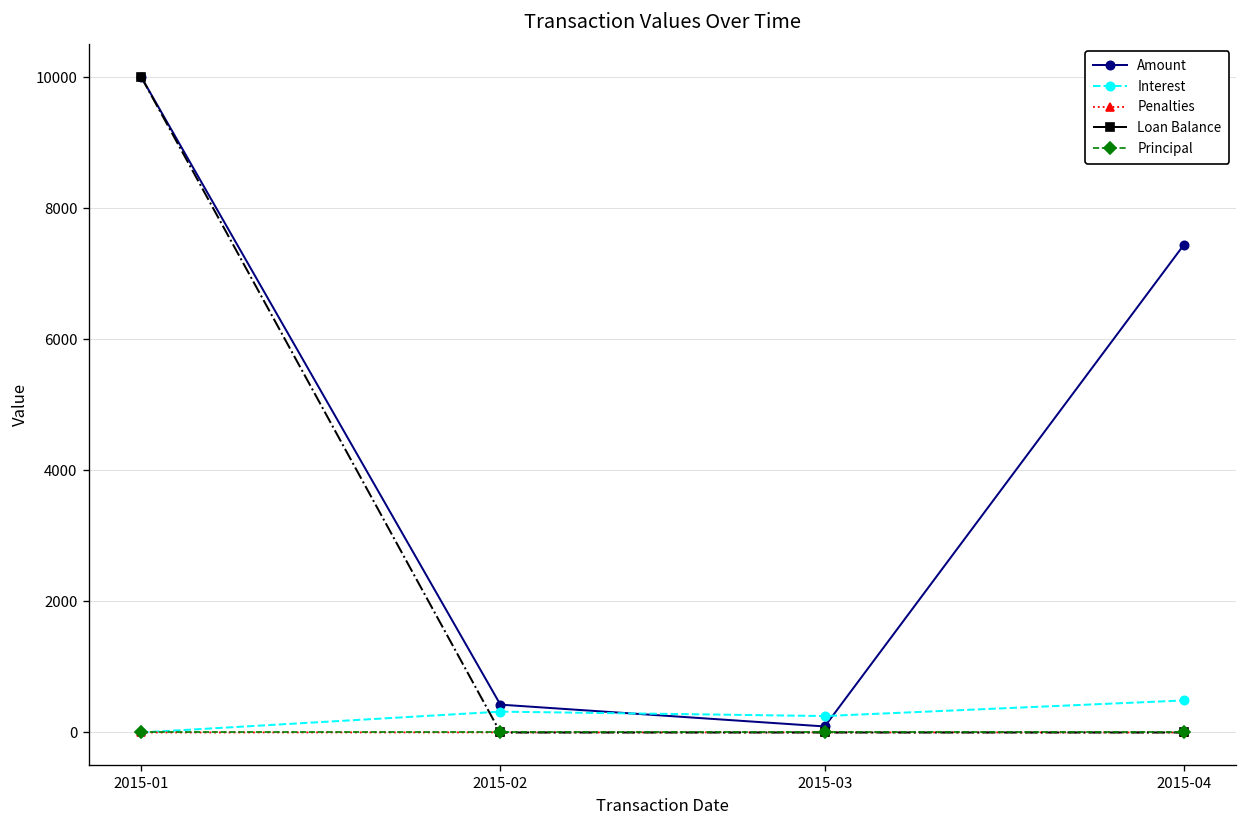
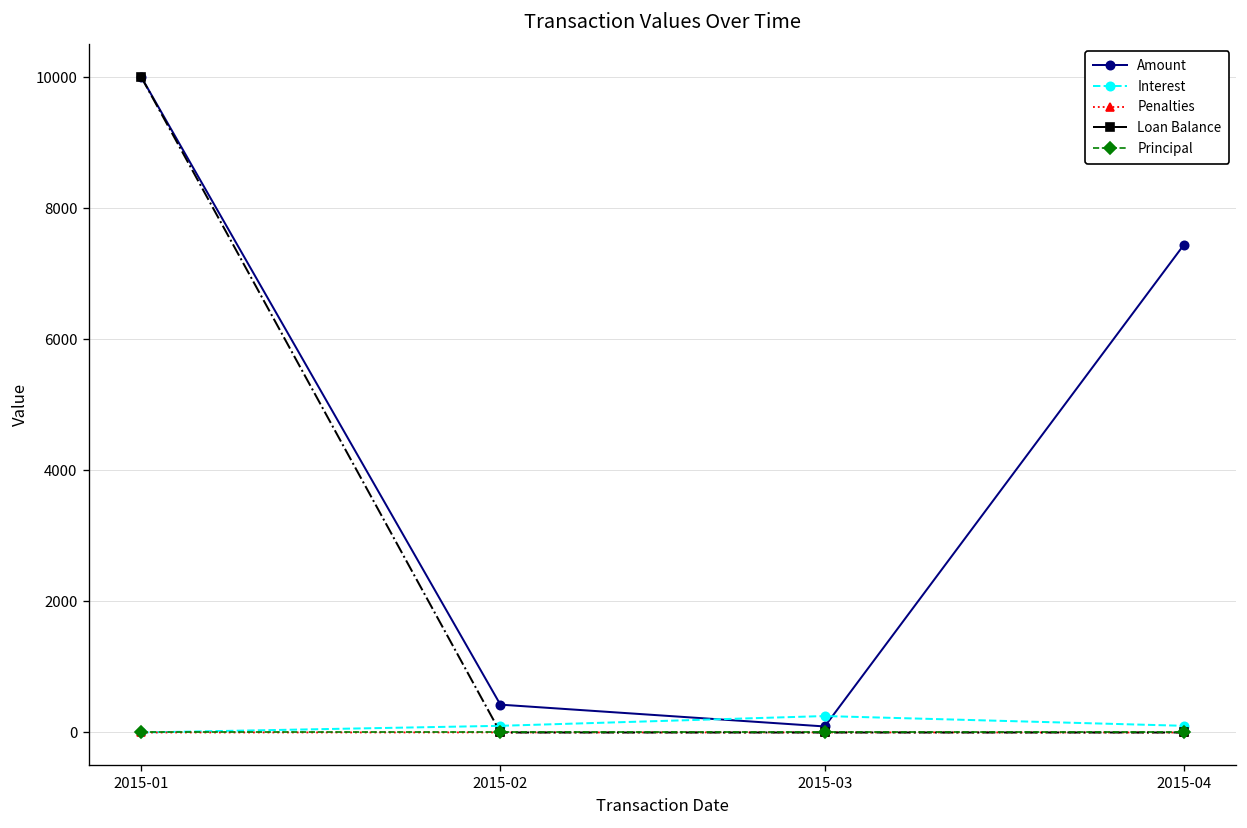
  {
    "Amount": {
      "2015-02": 400,
      "2015-03": 100,
      "2015-04": 7400
    },
    "Interest": {
-     "2015-02": 300,
+     "2015-02": 100,
      "2015-03": 300,
-     "2015-04": 500
+     "2015-04": 100
    }
  }
